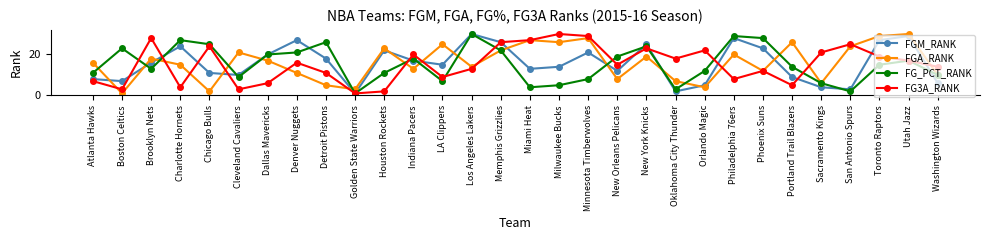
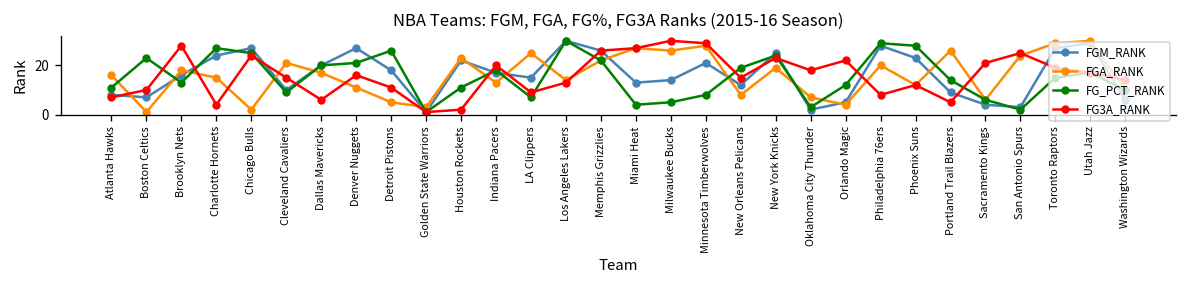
  {
    "FGM_RANK": {
      "Boston Celtics": 7,
      "Brooklyn Nets": 16,
      "Charlotte Hornets": 24,
-     "Chicago Bulls": 11,
+     "Chicago Bulls": 27,
      "Denver Nuggets": 27,
      "Detroit Pistons": 18,
      "LA Clippers": 15,
      "Miami Heat": 13,
      "Milwaukee Bucks": 14,
      "Minnesota Timberwolves": 21,
      "New Orleans Pelicans": 12,
      "Phoenix Suns": 23,
      "Portland Trail Blazers": 9,
      "Sacramento Kings": 4
    },
    "FGA_RANK": {
      "Atlanta Hawks": 16,
      "Boston Celtics": 1,
      "Brooklyn Nets": 18,
      "Charlotte Hornets": 15,
      "Chicago Bulls": 2,
      "Cleveland Cavaliers": 21,
      "Dallas Mavericks": 17,
      "Denver Nuggets": 11,
      "Detroit Pistons": 5,
      "Golden State Warriors": 3,
      "Indiana Pacers": 13,
      "LA Clippers": 25,
      "Milwaukee Bucks": 26,
      "New Orleans Pelicans": 8,
      "New York Knicks": 19,
      "Oklahoma City Thunder": 7,
      "Philadelphia 76ers": 20,
      "Portland Trail Blazers": 26
    },
    "FG_PCT_RANK": {
      "Atlanta Hawks": 11,
      "Boston Celtics": 23,
      "Brooklyn Nets": 13,
      "Charlotte Hornets": 27,
      "Denver Nuggets": 21,
      "Detroit Pistons": 26,
      "Houston Rockets": 11,
      "LA Clippers": 7,
      "Miami Heat": 4,
      "Milwaukee Bucks": 5,
      "Minnesota Timberwolves": 8,
      "New Orleans Pelicans": 19,
      "Orlando Magic": 12,
      "Phoenix Suns": 28,
      "Portland Trail Blazers": 14
    },
    "FG3A_RANK": {
-     "Boston Celtics": 3,
+     "Boston Celtics": 10,
      "Brooklyn Nets": 28,
      "Charlotte Hornets": 4,
-     "Cleveland Cavaliers": 3,
+     "Cleveland Cavaliers": 15,
      "Dallas Mavericks": 6,
      "Denver Nuggets": 16,
      "Detroit Pistons": 11,
      "Houston Rockets": 2,
      "Indiana Pacers": 20,
      "LA Clippers": 9,
      "Milwaukee Bucks": 30,
      "New Orleans Pelicans": 15,
      "Oklahoma City Thunder": 18,
      "Orlando Magic": 22,
      "Philadelphia 76ers": 8,
      "Portland Trail Blazers": 5,
      "Sacramento Kings": 21
    }
  }
